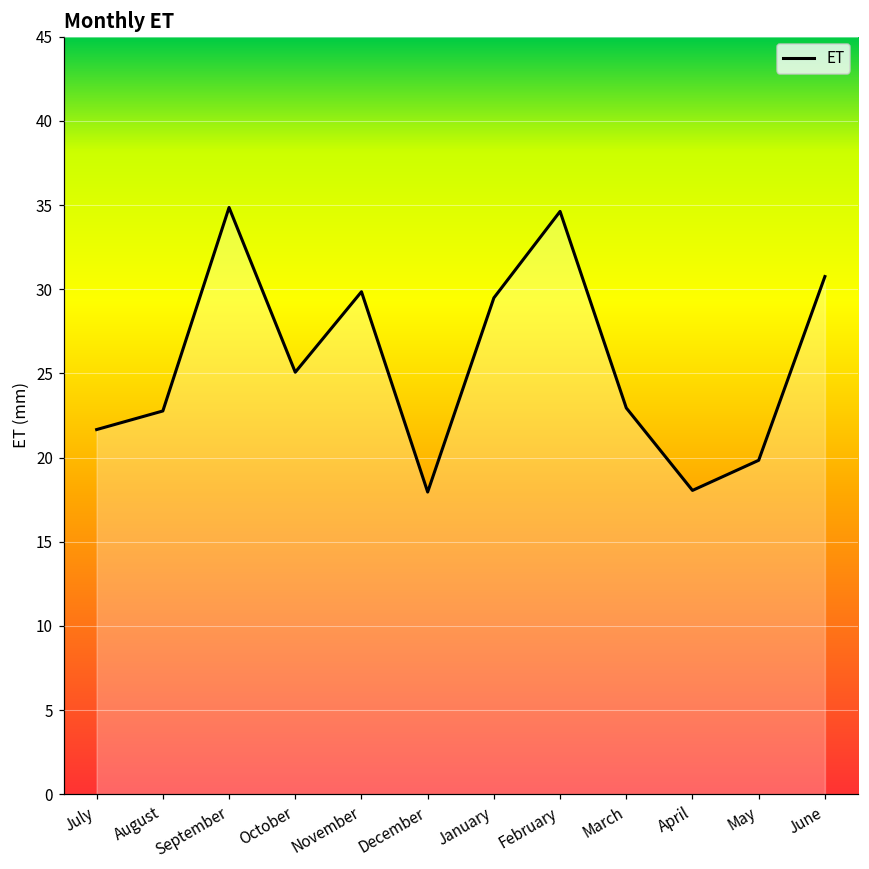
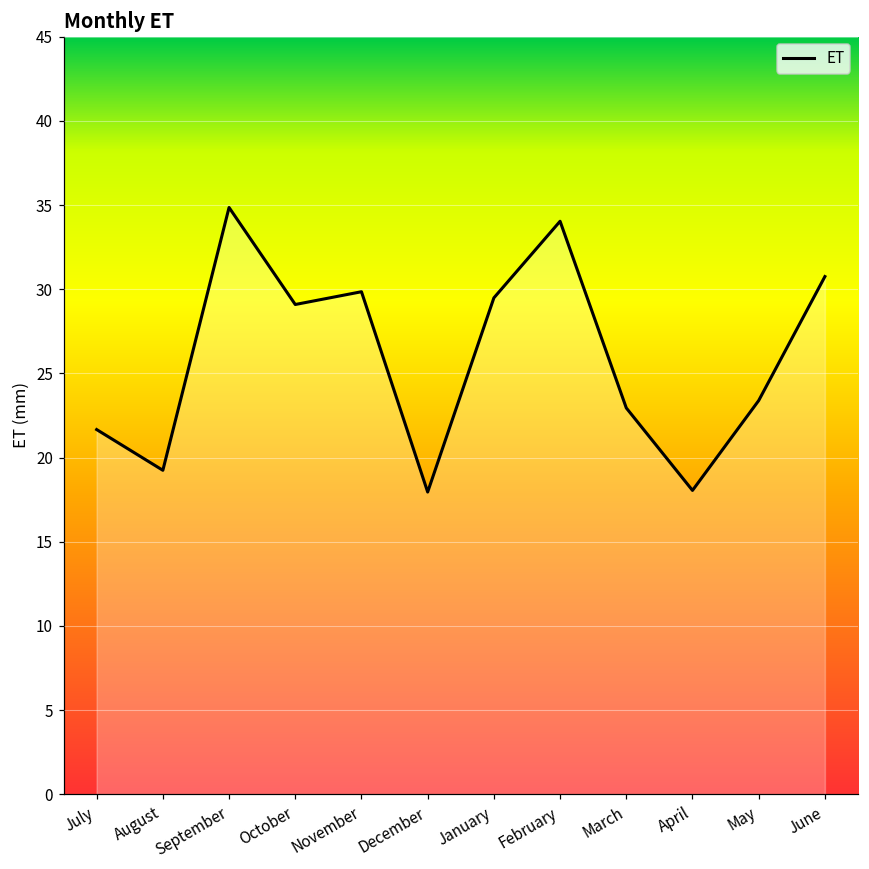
  {
    "July": 21.7,
-   "August": 22.8,
+   "August": 19.2,
    "September": 34.9,
-   "October": 25.1,
+   "October": 29.1,
    "November": 29.8,
    "December": 18.0,
    "January": 29.5,
-   "February": 34.6,
+   "February": 34.0,
    "March": 22.9,
    "April": 18.0,
-   "May": 19.8,
+   "May": 23.4,
    "June": 30.7
  }
